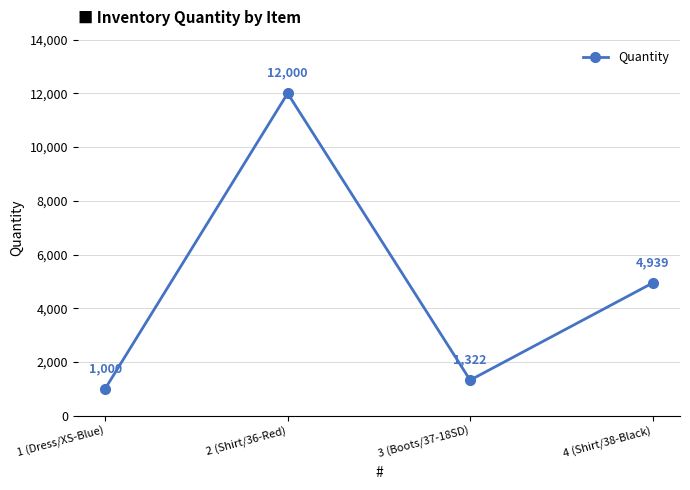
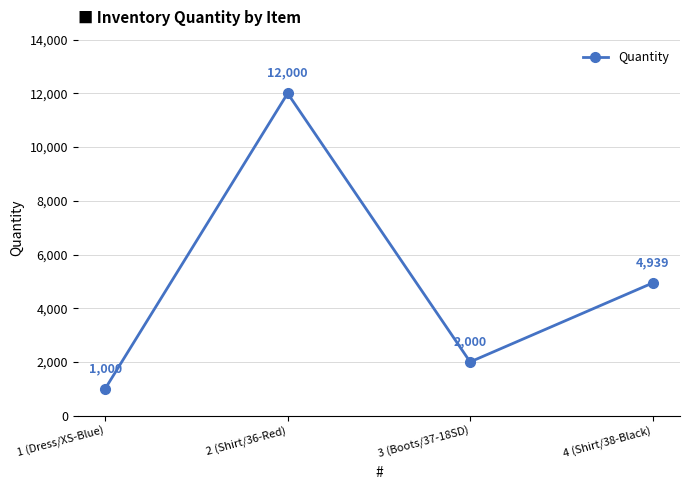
  {
    "1 (Dress/XS-Blue)": "1,000",
    "2 (Shirt/36-Red)": "12,000",
-   "3 (Boots/37-18SD)": "1,322",
+   "3 (Boots/37-18SD)": "2,000",
    "4 (Shirt/38-Black)": "4,939"
  }
